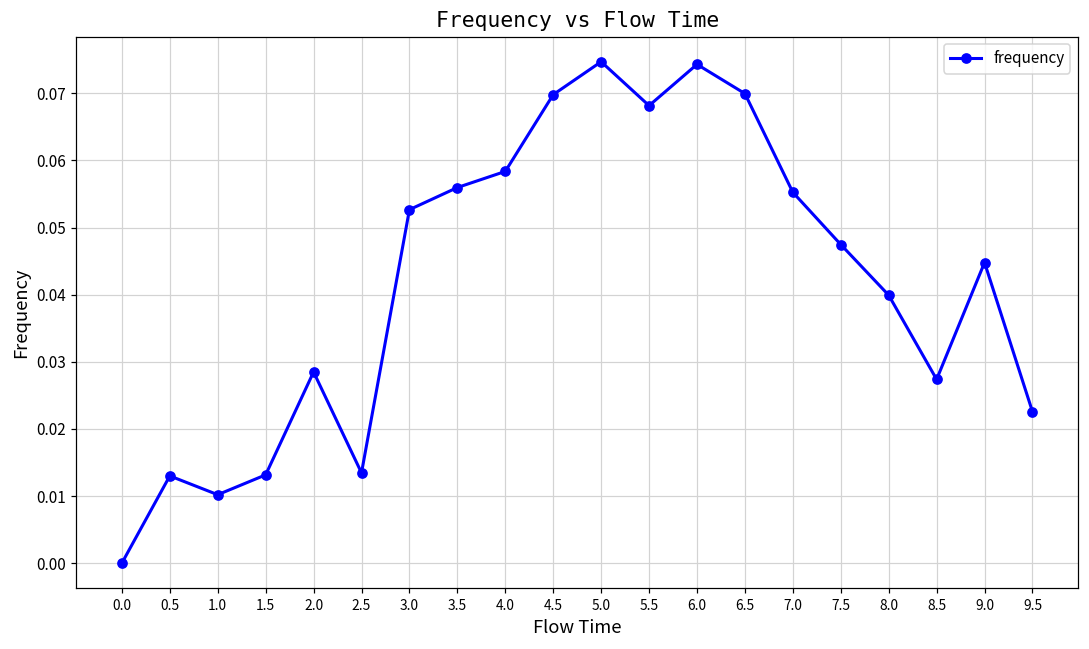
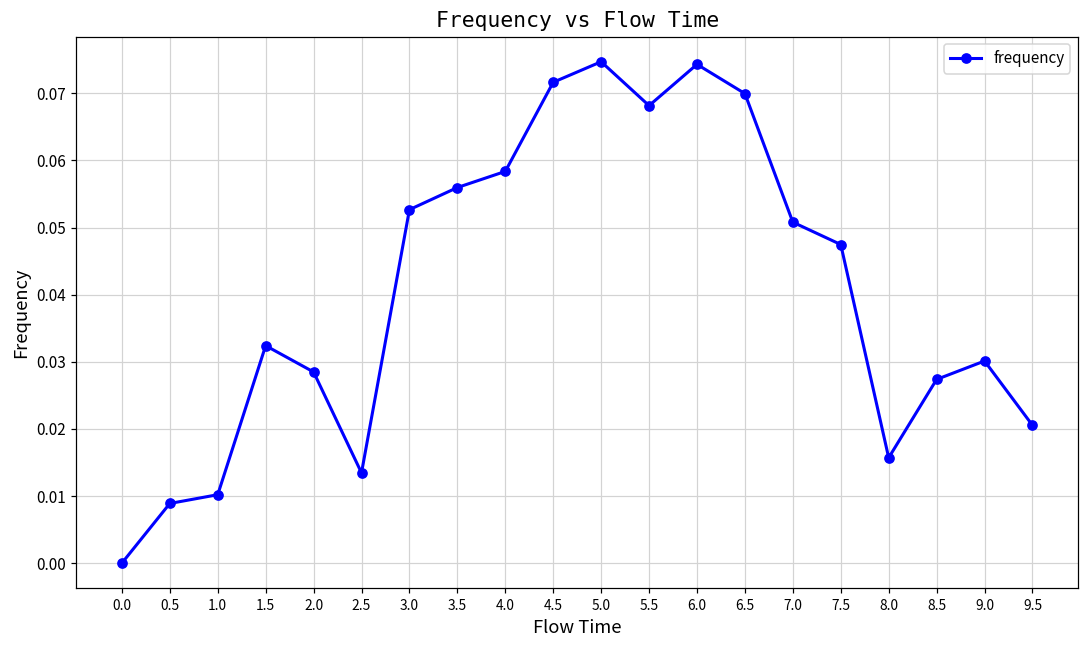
  {
    "0.0": 0.000,
-   "0.5": 0.013,
+   "0.5": 0.009,
    "1.0": 0.010,
-   "1.5": 0.013,
+   "1.5": 0.032,
    "2.0": 0.028,
    "2.5": 0.013,
    "3.0": 0.053,
    "3.5": 0.056,
    "4.0": 0.058,
-   "4.5": 0.070,
+   "4.5": 0.072,
    "5.0": 0.075,
    "5.5": 0.068,
    "6.0": 0.074,
    "6.5": 0.070,
-   "7.0": 0.055,
+   "7.0": 0.051,
    "7.5": 0.047,
-   "8.0": 0.040,
+   "8.0": 0.016,
    "8.5": 0.027,
-   "9.0": 0.045,
-   "9.5": 0.023
+   "9.0": 0.030,
+   "9.5": 0.021
  }
